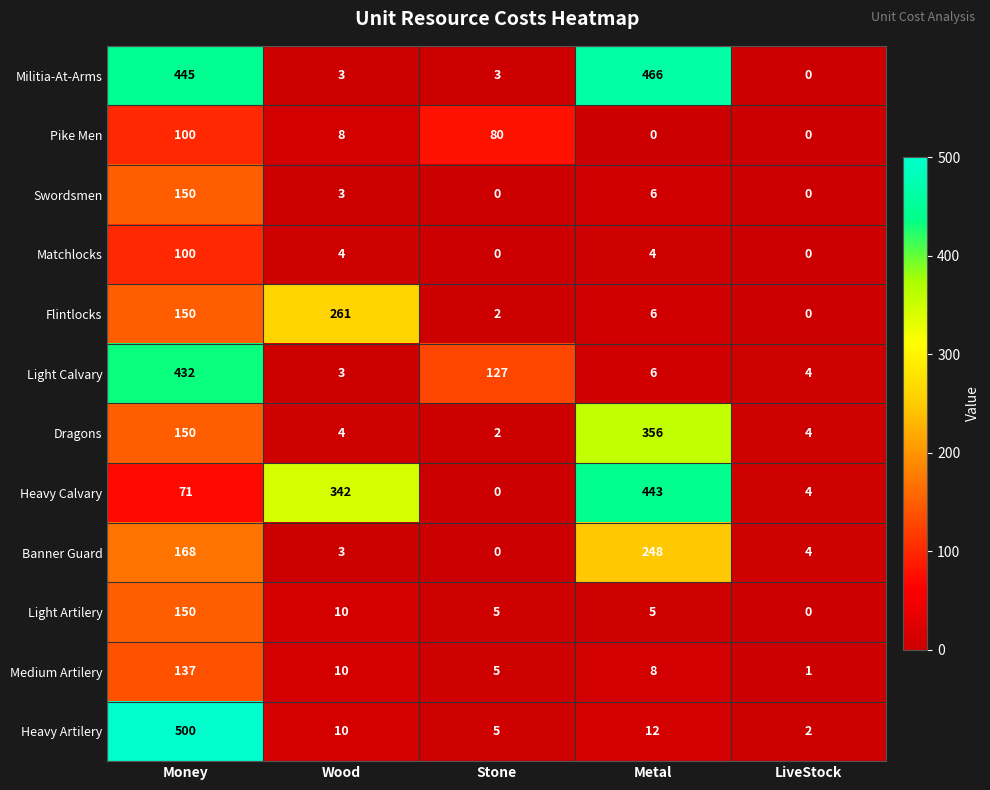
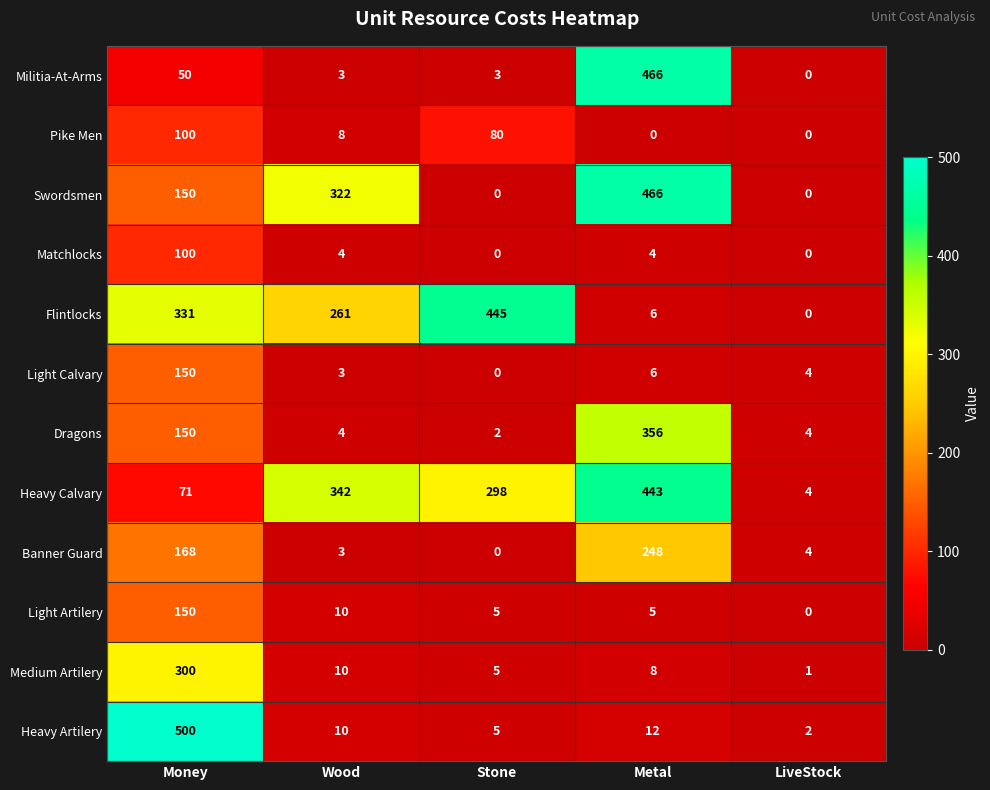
  {
    "Militia-At-Arms": {
-     "Money": 445,
+     "Money": 50,
      "Wood": 3,
      "Stone": 3,
      "Metal": 466,
      "LiveStock": 0
    },
    "Pike Men": {
      "Money": 100,
      "Wood": 8,
      "Stone": 80,
      "Metal": 0,
      "LiveStock": 0
    },
    "Swordsmen": {
      "Money": 150,
-     "Wood": 3,
+     "Wood": 322,
      "Stone": 0,
-     "Metal": 6,
+     "Metal": 466,
      "LiveStock": 0
    },
    "Matchlocks": {
      "Money": 100,
      "Wood": 4,
      "Stone": 0,
      "Metal": 4,
      "LiveStock": 0
    },
    "Flintlocks": {
-     "Money": 150,
+     "Money": 331,
      "Wood": 261,
-     "Stone": 2,
+     "Stone": 445,
      "Metal": 6,
      "LiveStock": 0
    },
    "Light Calvary": {
-     "Money": 432,
+     "Money": 150,
      "Wood": 3,
-     "Stone": 127,
+     "Stone": 0,
      "Metal": 6,
      "LiveStock": 4
    },
    "Dragons": {
      "Money": 150,
      "Wood": 4,
      "Stone": 2,
      "Metal": 356,
      "LiveStock": 4
    },
    "Heavy Calvary": {
      "Money": 71,
      "Wood": 342,
-     "Stone": 0,
+     "Stone": 298,
      "Metal": 443,
      "LiveStock": 4
    },
    "Banner Guard": {
      "Money": 168,
      "Wood": 3,
      "Stone": 0,
      "Metal": 248,
      "LiveStock": 4
    },
    "Light Artilery": {
      "Money": 150,
      "Wood": 10,
      "Stone": 5,
      "Metal": 5,
      "LiveStock": 0
    },
    "Medium Artilery": {
-     "Money": 137,
+     "Money": 300,
      "Wood": 10,
      "Stone": 5,
      "Metal": 8,
      "LiveStock": 1
    },
    "Heavy Artilery": {
      "Money": 500,
      "Wood": 10,
      "Stone": 5,
      "Metal": 12,
      "LiveStock": 2
    }
  }
